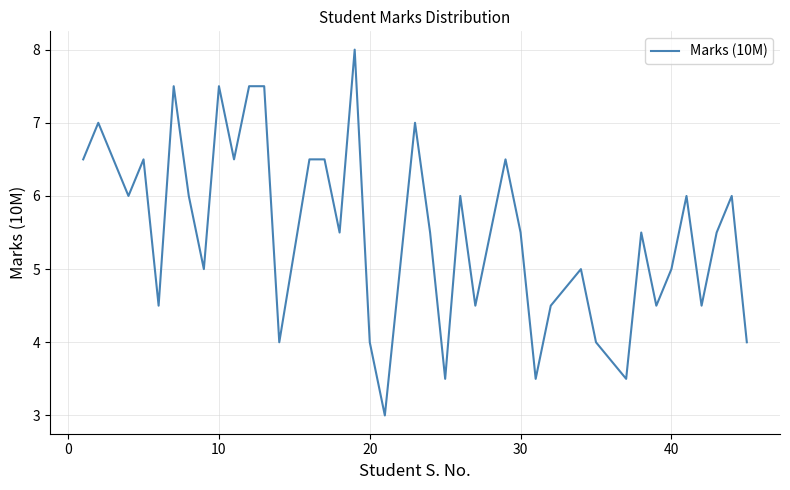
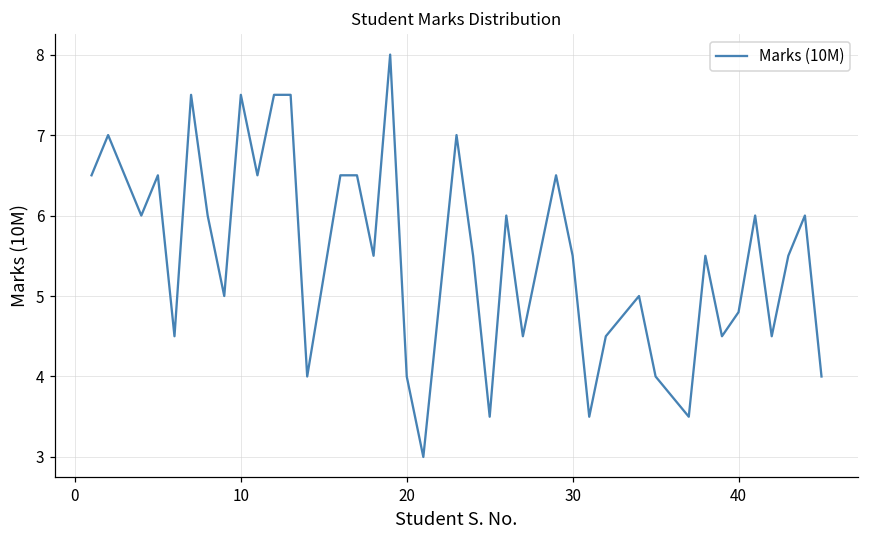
  {
    "10": 7.5,
    "20": 4.0,
    "30": 5.5,
-   "40": 5.0
+   "40": 4.8
  }
